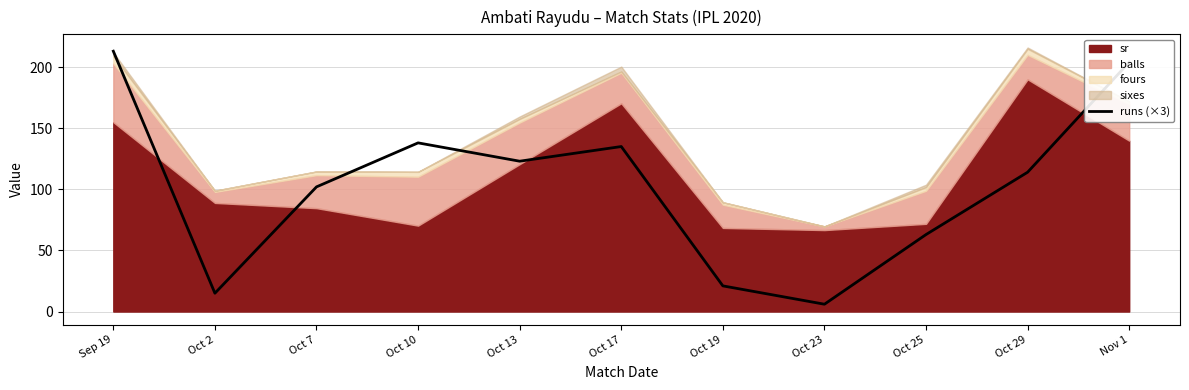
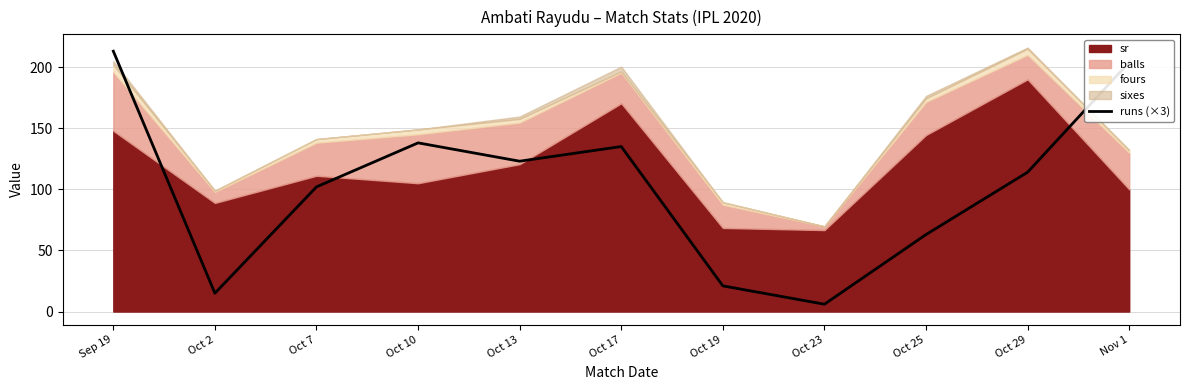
  {
    "sr": {
-     "Sep 19": 155,
+     "Sep 19": 148,
      "Oct 2": 89,
-     "Oct 7": 85,
-     "Oct 10": 70,
+     "Oct 7": 111,
+     "Oct 10": 105,
      "Oct 13": 121,
      "Oct 17": 170,
      "Oct 19": 68,
      "Oct 23": 67,
-     "Oct 25": 72,
+     "Oct 25": 144,
      "Oct 29": 190,
-     "Nov 1": 140
+     "Nov 1": 100
    },
    "runs (×3)": {
      "Oct 2": 15,
      "Oct 7": 102,
      "Oct 10": 138,
      "Oct 13": 123,
      "Oct 17": 135,
      "Oct 19": 21,
      "Oct 23": 6,
      "Oct 25": 63,
      "Oct 29": 114
    }
  }
